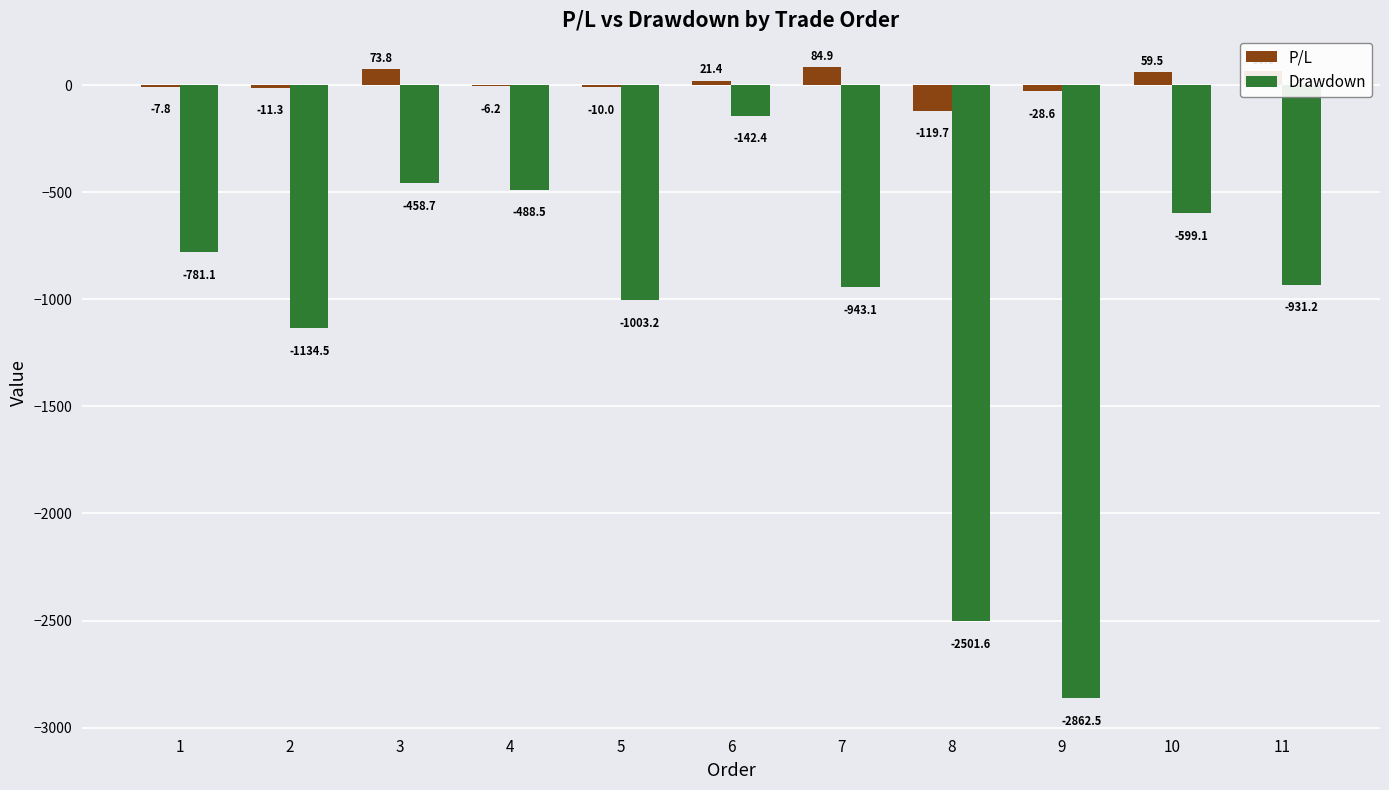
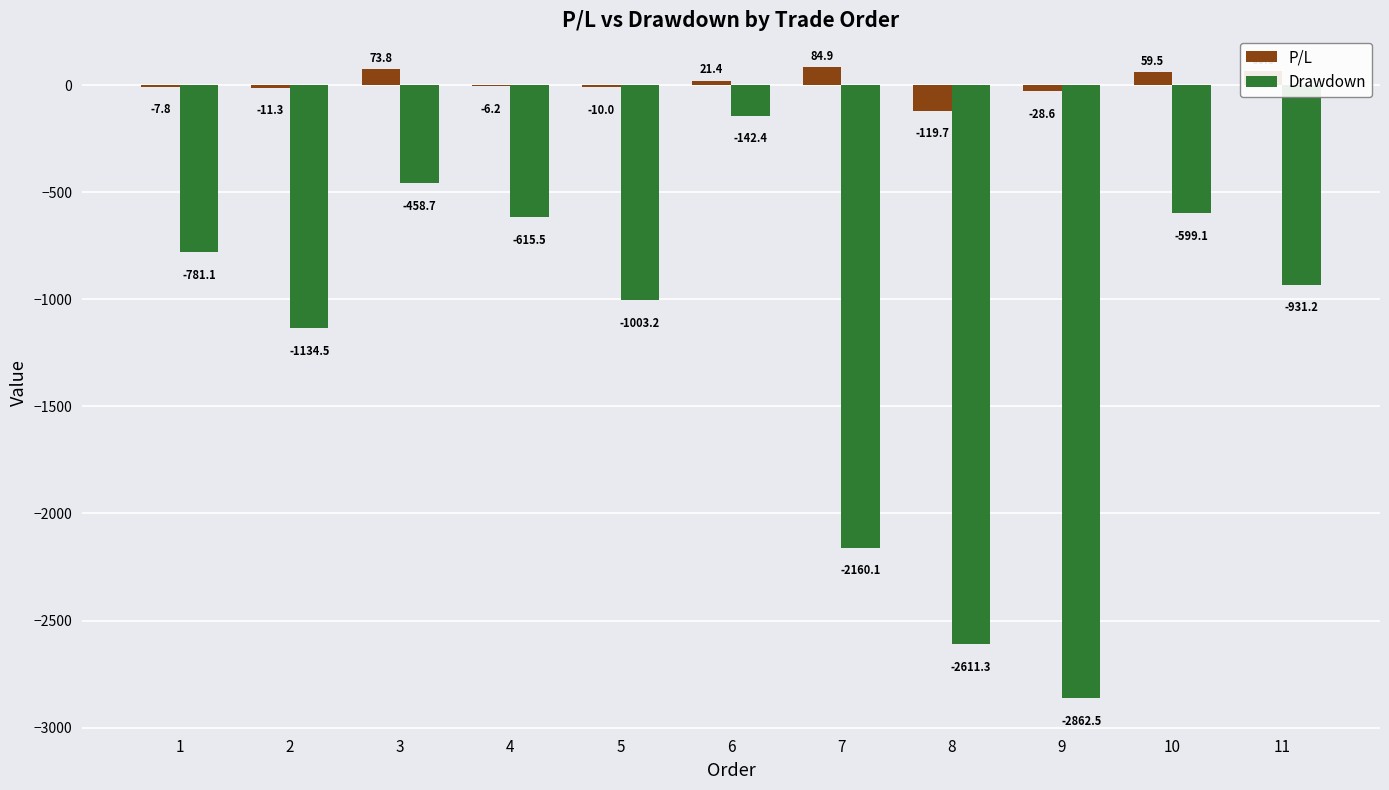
  {
    "P/L": {
      "1": -7.8,
      "2": -11.3,
      "3": 73.8,
      "4": -6.2,
      "5": -10.0,
      "6": 21.4,
      "7": 84.9,
      "8": -119.7,
      "9": -28.6,
      "10": 59.5
    },
    "Drawdown": {
      "1": -781.1,
      "2": -1134.5,
      "3": -458.7,
-     "4": -488.5,
+     "4": -615.5,
      "5": -1003.2,
      "6": -142.4,
-     "7": -943.1,
-     "8": -2501.6,
+     "7": -2160.1,
+     "8": -2611.3,
      "9": -2862.5,
      "10": -599.1,
      "11": -931.2
    }
  }
